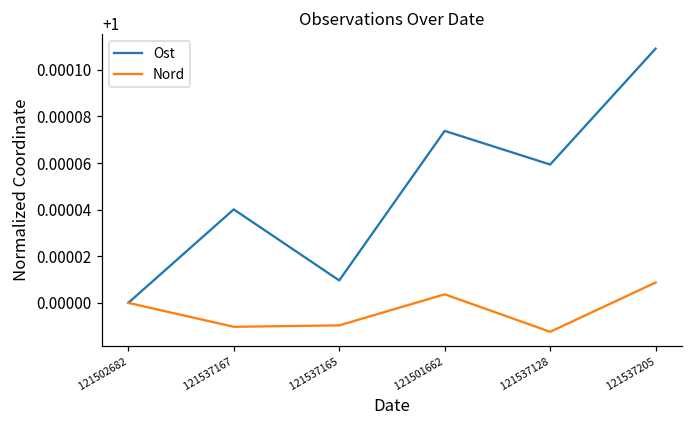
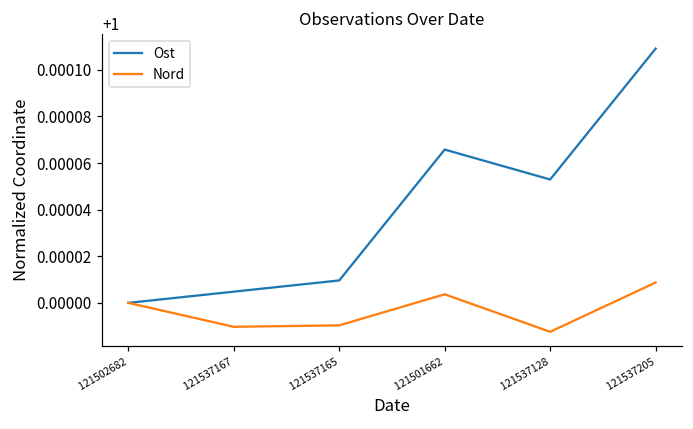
  {
    "Ost": {
-     "121537167": 1.000040,
+     "121537167": 1.000005,
      "121537165": 1.000010,
-     "121501662": 1.000074,
-     "121537128": 1.000059,
+     "121501662": 1.000066,
+     "121537128": 1.000053,
      "121537205": 1.000109
    },
    "Nord": {
      "121537167": 0.999990,
      "121537165": 0.999990,
      "121501662": 1.000004,
      "121537128": 0.999988,
      "121537205": 1.000009
    }
  }
